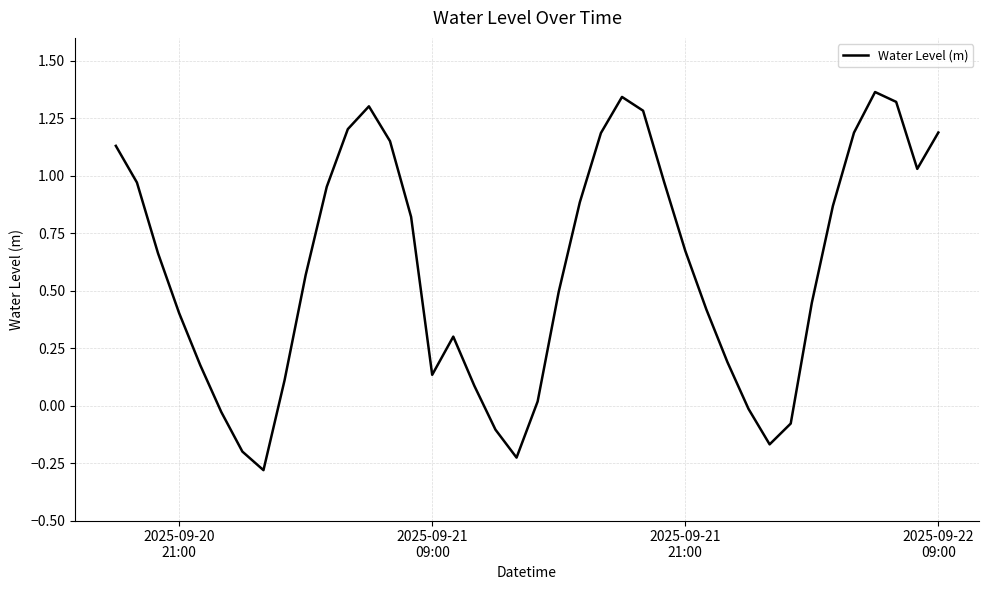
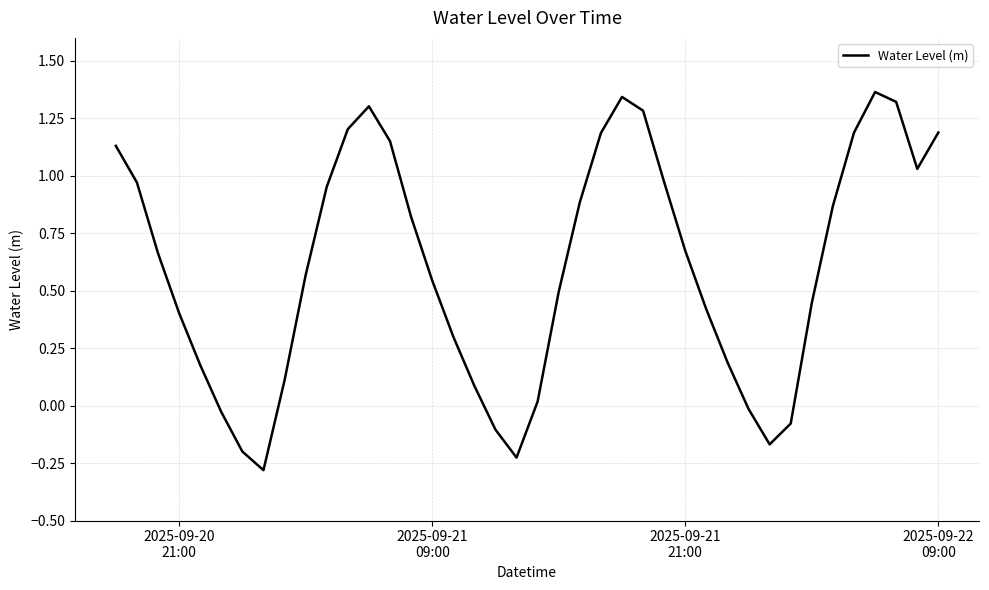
  {
    "2025-09-20 21:00": 0.40,
-   "2025-09-21 09:00": 0.13,
+   "2025-09-21 09:00": 0.54,
    "2025-09-21 21:00": 0.67,
    "2025-09-22 09:00": 1.19
  }
